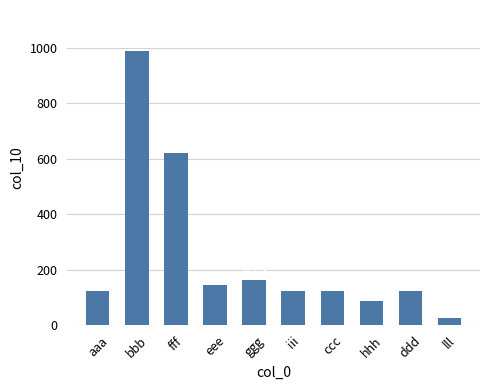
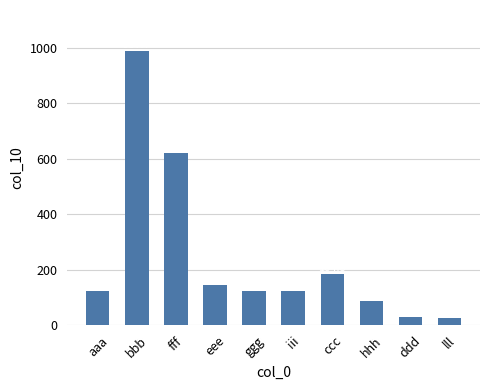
  {
    "aaa": 120,
    "bbb": 990,
    "fff": 620,
    "eee": 150,
-   "ggg": 160,
+   "ggg": 120,
    "iii": 120,
-   "ccc": 120,
+   "ccc": 180,
    "hhh": 90,
-   "ddd": 120,
+   "ddd": 30,
    "lll": 20
  }
